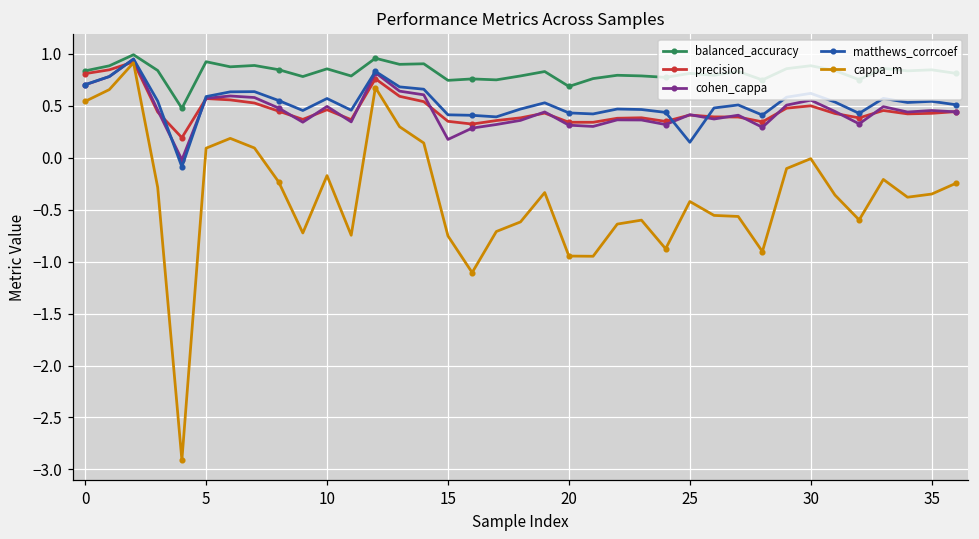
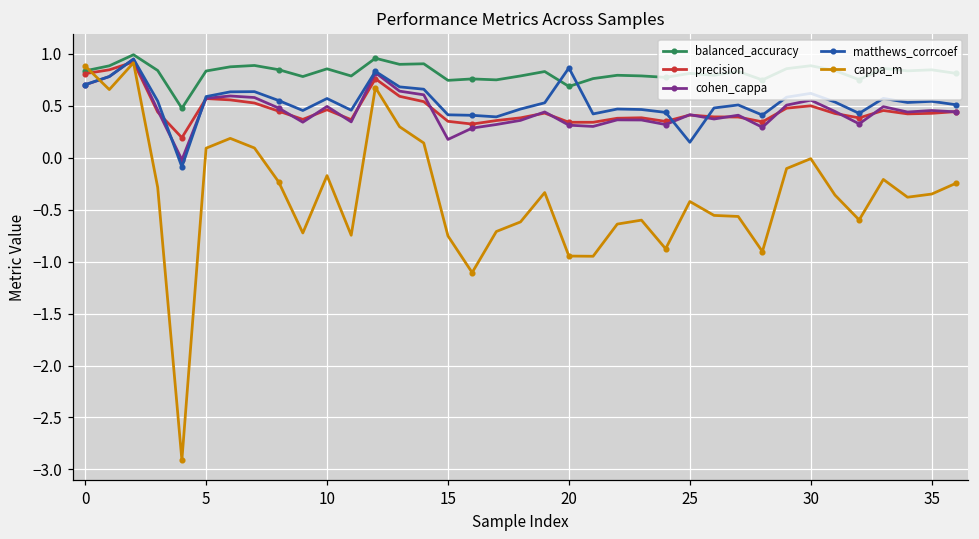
  {
    "balanced_accuracy": {
      "0": 0.8,
-     "5": 0.9,
+     "5": 0.8,
      "10": 0.9,
      "15": 0.7,
      "20": 0.7
    },
    "precision": {
      "0": 0.8,
      "10": 0.5,
      "15": 0.3,
      "20": 0.3,
      "30": 0.5
    },
    "cohen_cappa": {
      "10": 0.5,
      "15": 0.2,
      "20": 0.3,
      "30": 0.6
    },
    "matthews_corrcoef": {
      "10": 0.6,
      "15": 0.4,
-     "20": 0.4,
+     "20": 0.9,
      "25": 0.1,
      "35": 0.5
    },
    "cappa_m": {
-     "0": 0.5,
+     "0": 0.9,
      "5": 0.1,
      "10": -0.2,
      "15": -0.8,
      "20": -0.9,
      "25": -0.4,
      "30": 0.0,
      "35": -0.4
    }
  }
